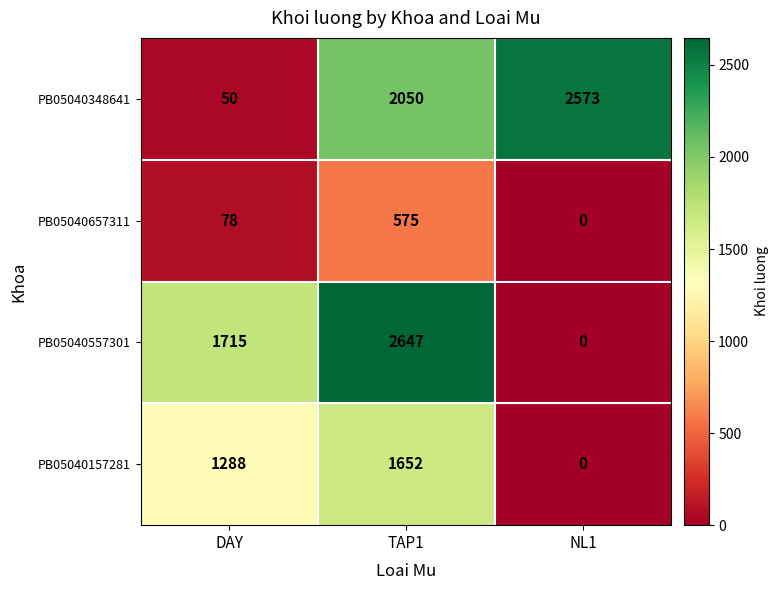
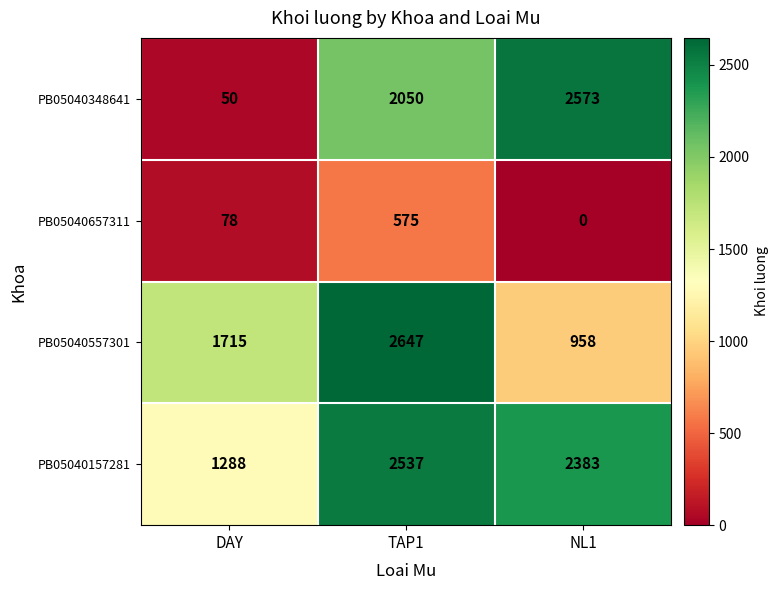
  {
    "PB05040348641": {
      "DAY": 50,
      "TAP1": 2050,
      "NL1": 2573
    },
    "PB05040657311": {
      "DAY": 78,
      "TAP1": 575,
      "NL1": 0
    },
    "PB05040557301": {
      "DAY": 1715,
      "TAP1": 2647,
-     "NL1": 0
+     "NL1": 958
    },
    "PB05040157281": {
      "DAY": 1288,
-     "TAP1": 1652,
-     "NL1": 0
+     "TAP1": 2537,
+     "NL1": 2383
    }
  }
